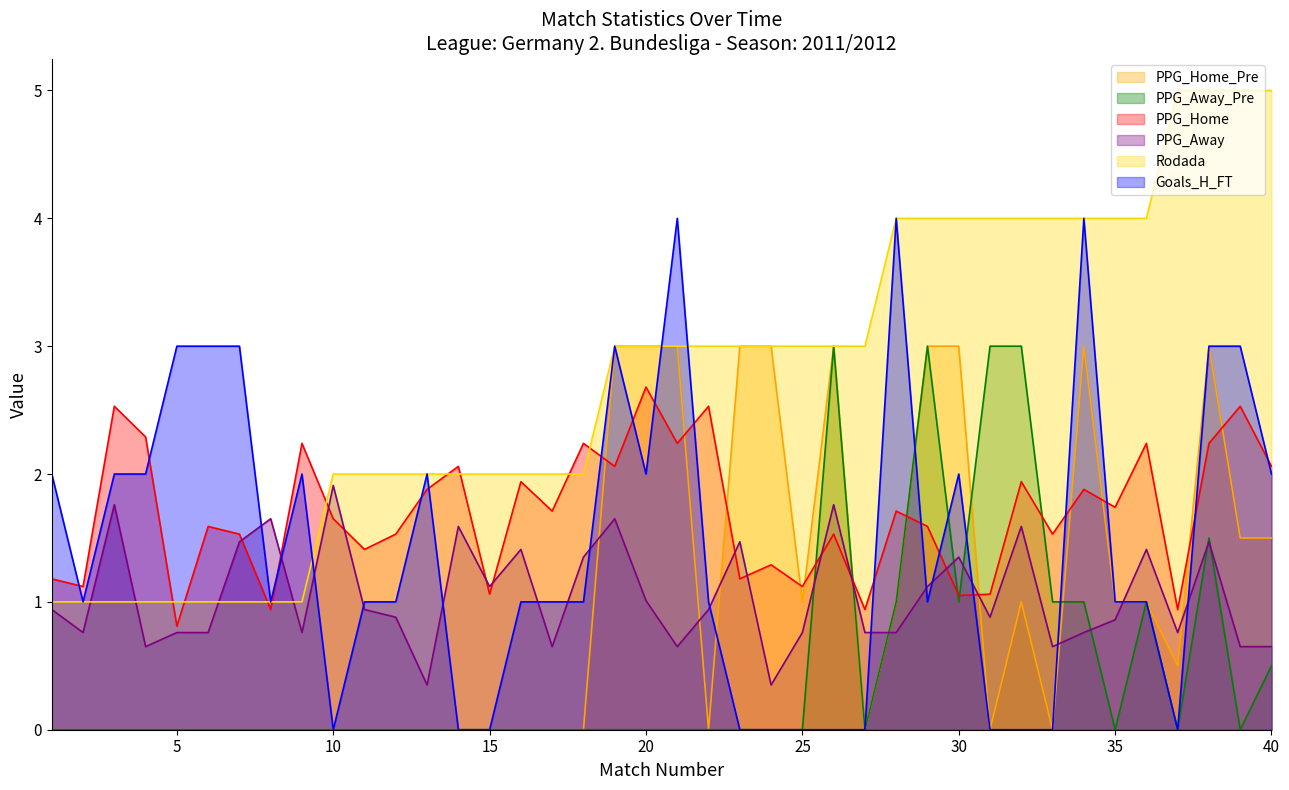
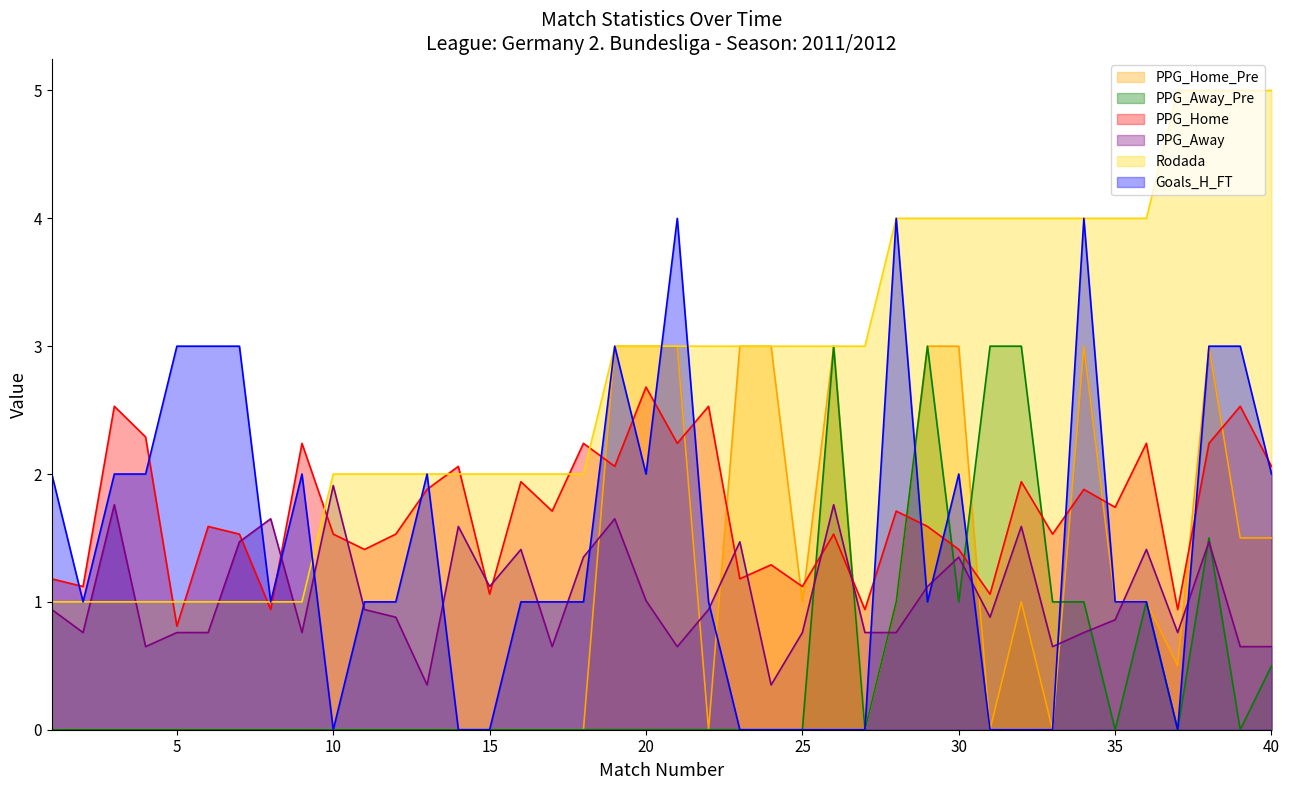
  {
    "PPG_Away_Pre": {
      "20": 0.00,
      "30": 1.00,
      "35": 0.00,
      "40": 0.50
    },
    "PPG_Home": {
      "5": 0.81,
-     "10": 1.65,
+     "10": 1.53,
      "15": 1.06,
      "20": 2.68,
      "25": 1.12,
-     "30": 1.05,
+     "30": 1.41,
      "35": 1.74,
      "40": 2.06
    },
    "PPG_Away": {
      "5": 0.76,
      "10": 1.91,
      "15": 1.12,
      "20": 1.01,
      "25": 0.76,
      "30": 1.35,
      "35": 0.86,
      "40": 0.65
    },
    "Goals_H_FT": {
      "5": 3.00,
      "20": 2.00,
      "30": 2.00,
      "40": 2.00
    }
  }
